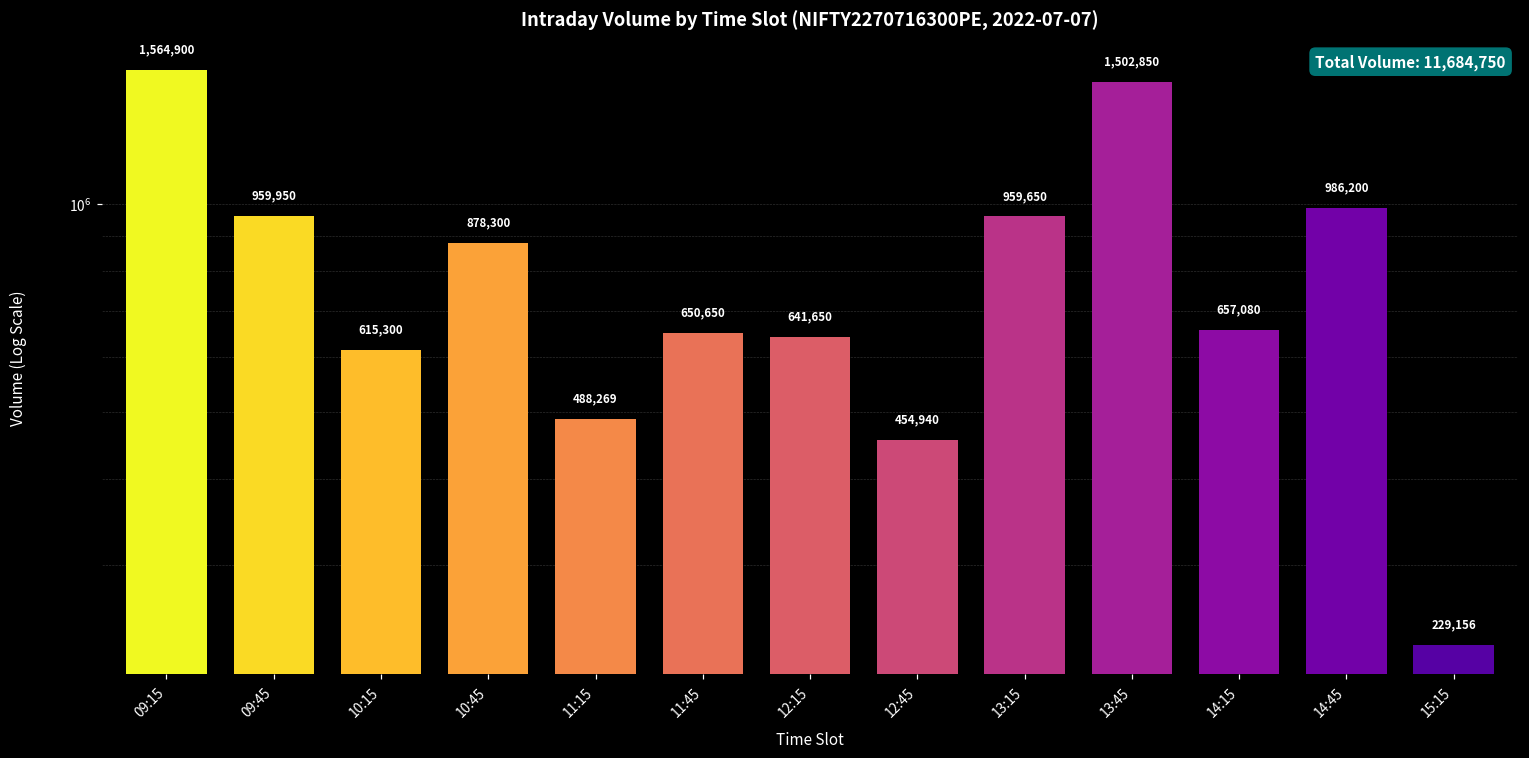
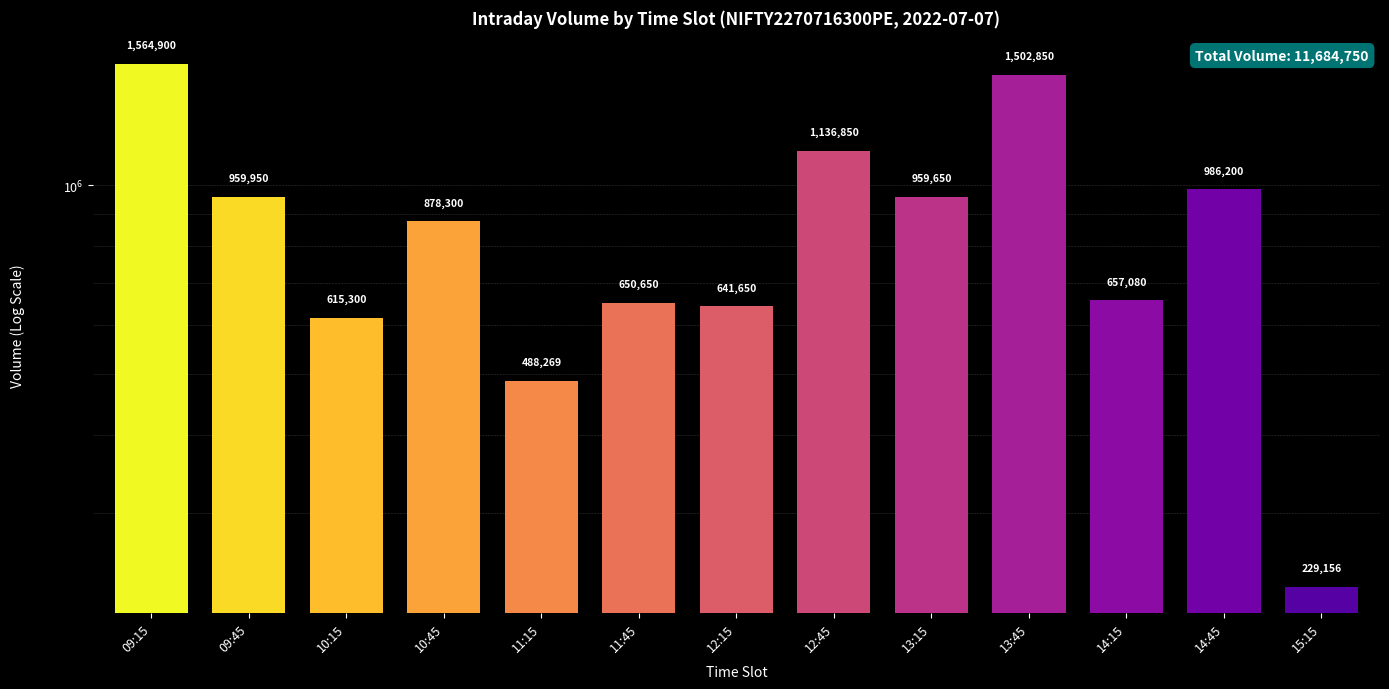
  {
    "09:15": "1,564,900",
    "09:45": "959,950",
    "10:15": "615,300",
    "10:45": "878,300",
    "11:15": "488,269",
    "11:45": "650,650",
    "12:15": "641,650",
-   "12:45": "454,940",
+   "12:45": "1,136,850",
    "13:15": "959,650",
    "13:45": "1,502,850",
    "14:15": "657,080",
    "14:45": "986,200",
    "15:15": "229,156"
  }
